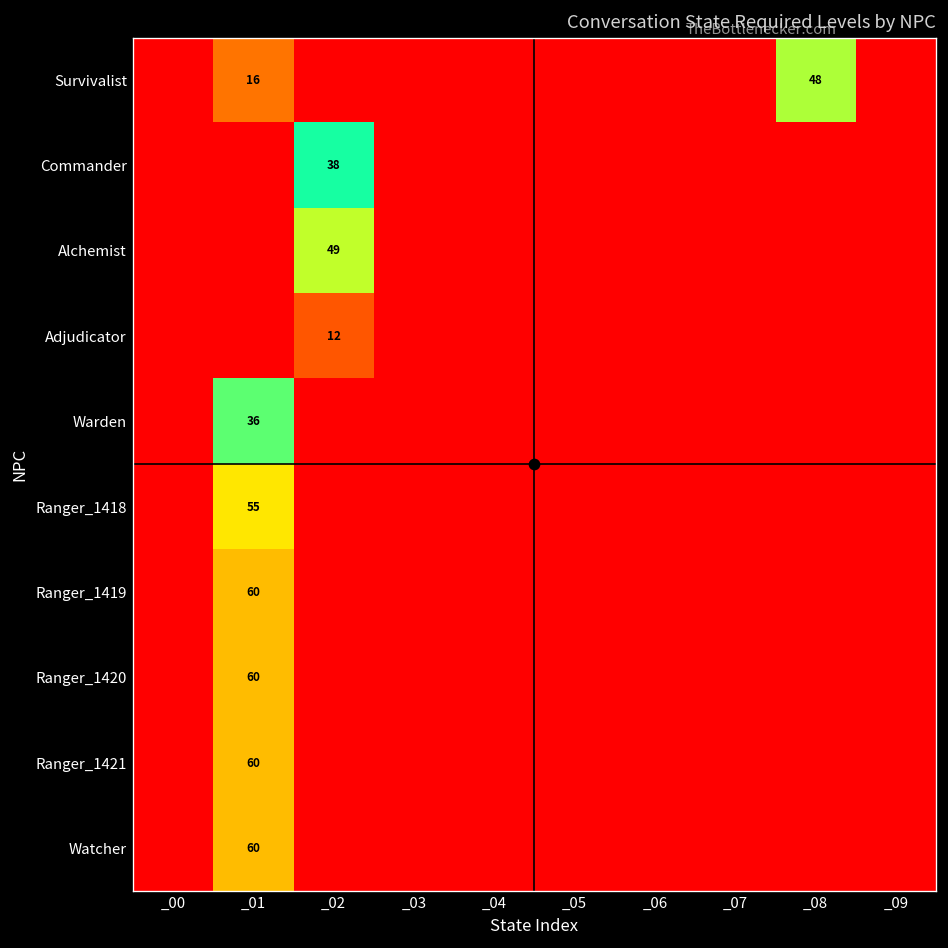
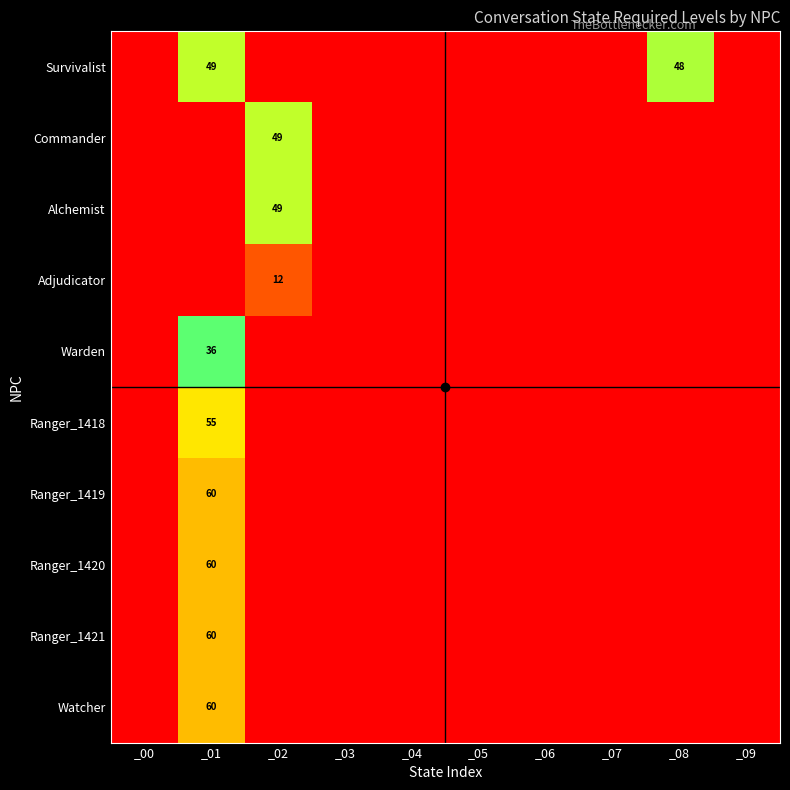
  {
    "Survivalist": {
-     "_01": 16,
+     "_01": 49,
      "_08": 48
    },
    "Commander": {
-     "_02": 38
+     "_02": 49
    },
    "Alchemist": {
      "_02": 49
    },
    "Adjudicator": {
      "_02": 12
    },
    "Warden": {
      "_01": 36
    },
    "Ranger_1418": {
      "_01": 55
    },
    "Ranger_1419": {
      "_01": 60
    },
    "Ranger_1420": {
      "_01": 60
    },
    "Ranger_1421": {
      "_01": 60
    },
    "Watcher": {
      "_01": 60
    }
  }
